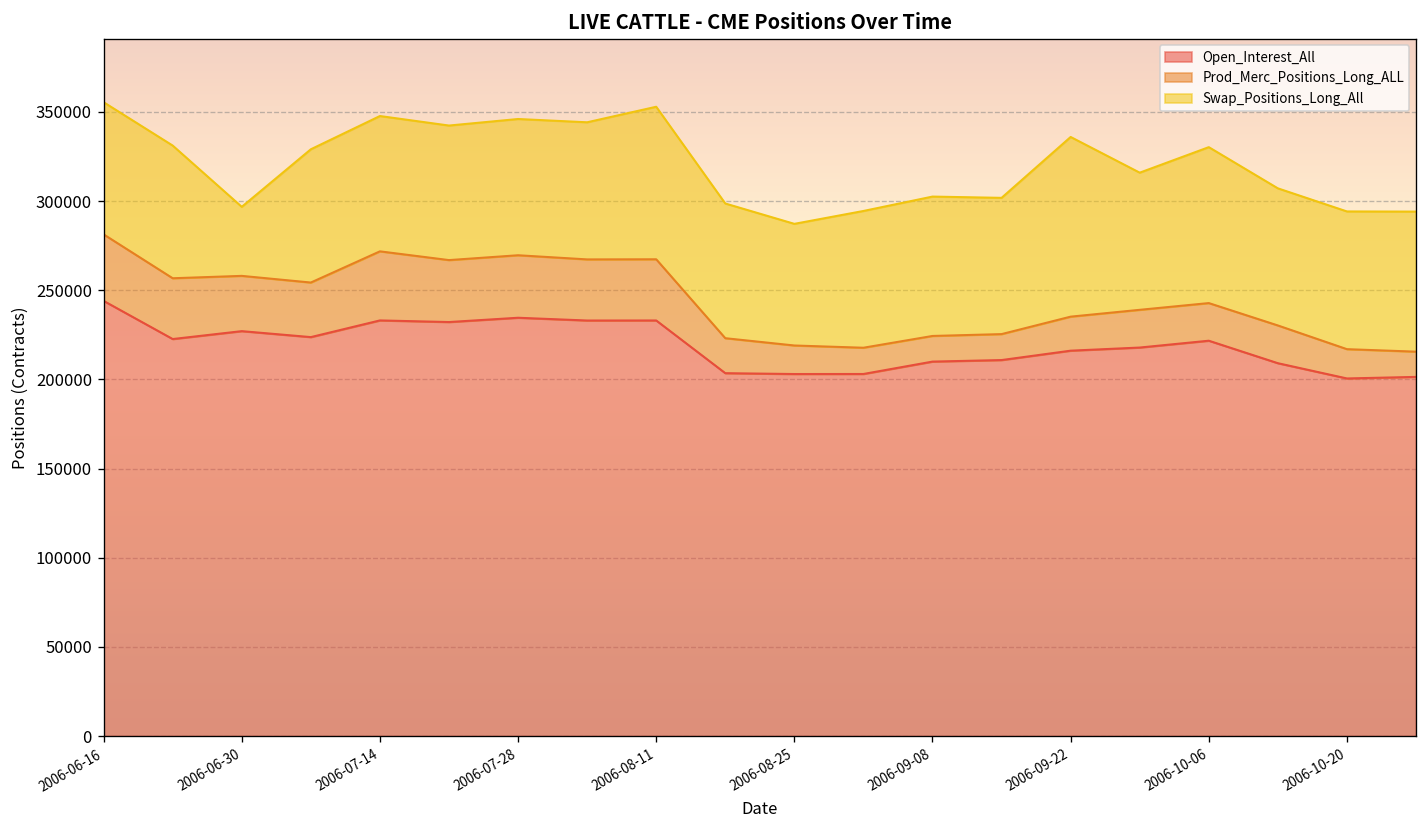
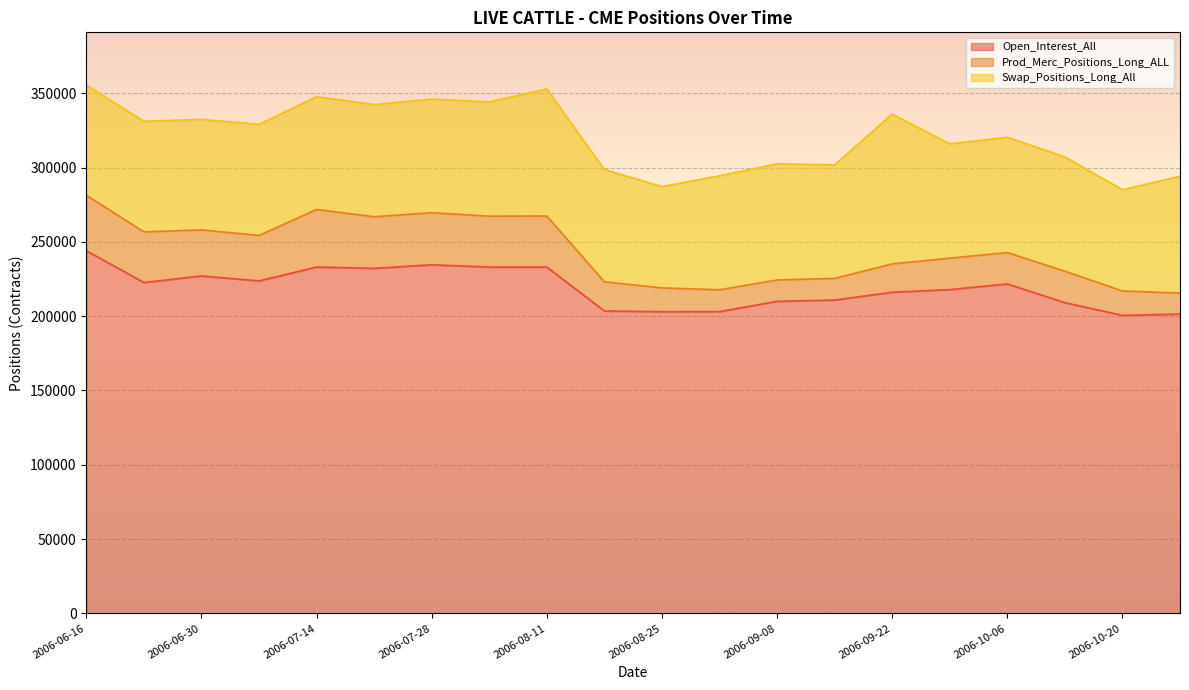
  {
    "Swap_Positions_Long_All": {
      "2006-06-16": 74000,
-     "2006-06-30": 39000,
+     "2006-06-30": 74000,
      "2006-07-14": 76000,
      "2006-07-28": 76000,
      "2006-08-11": 86000,
      "2006-08-25": 68000,
      "2006-09-08": 78000,
      "2006-09-22": 101000,
-     "2006-10-06": 87000,
-     "2006-10-20": 77000
+     "2006-10-06": 78000,
+     "2006-10-20": 68000
    }
  }
